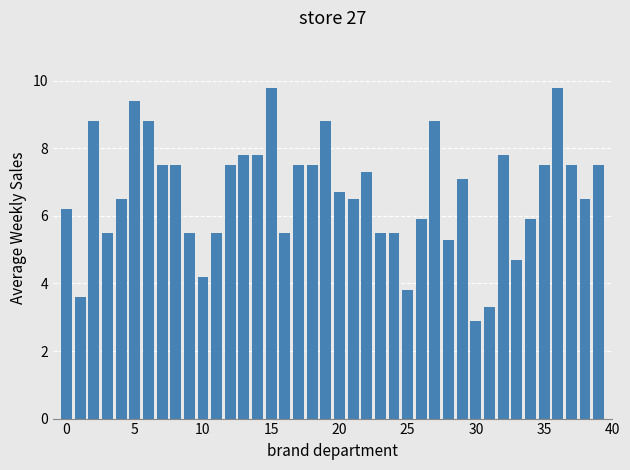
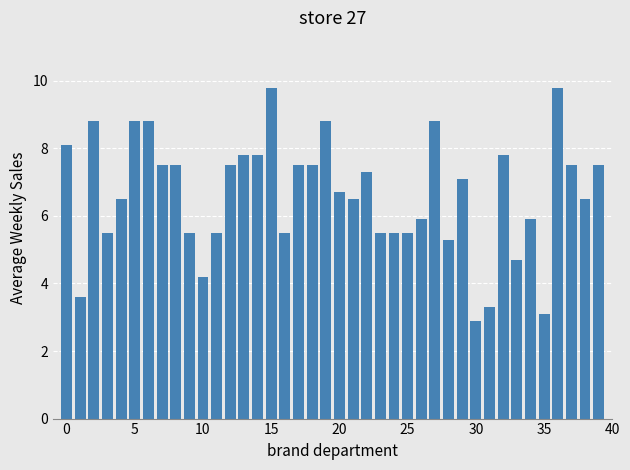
  {
-   "0": 6.2,
-   "5": 9.4,
+   "0": 8.1,
+   "5": 8.8,
    "10": 4.2,
    "15": 9.8,
    "20": 6.7,
-   "25": 3.8,
+   "25": 5.5,
    "30": 2.9,
-   "35": 7.5
+   "35": 3.1
  }
